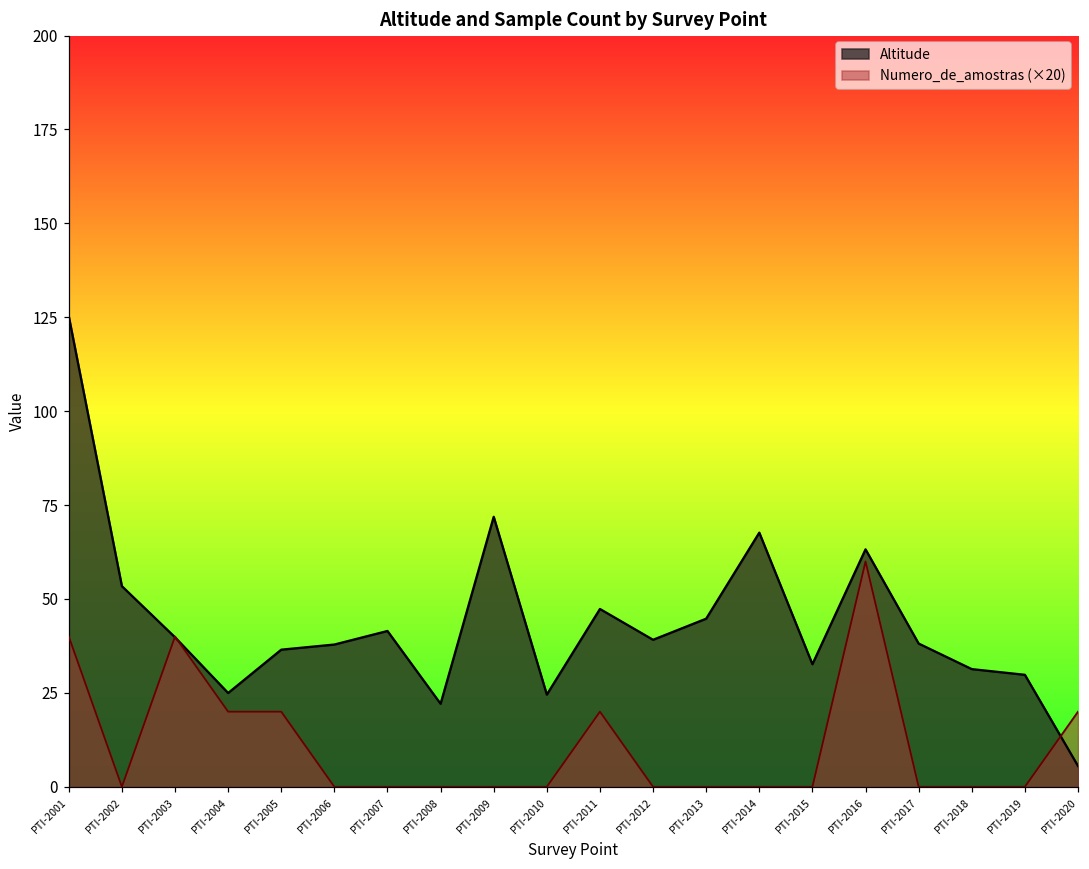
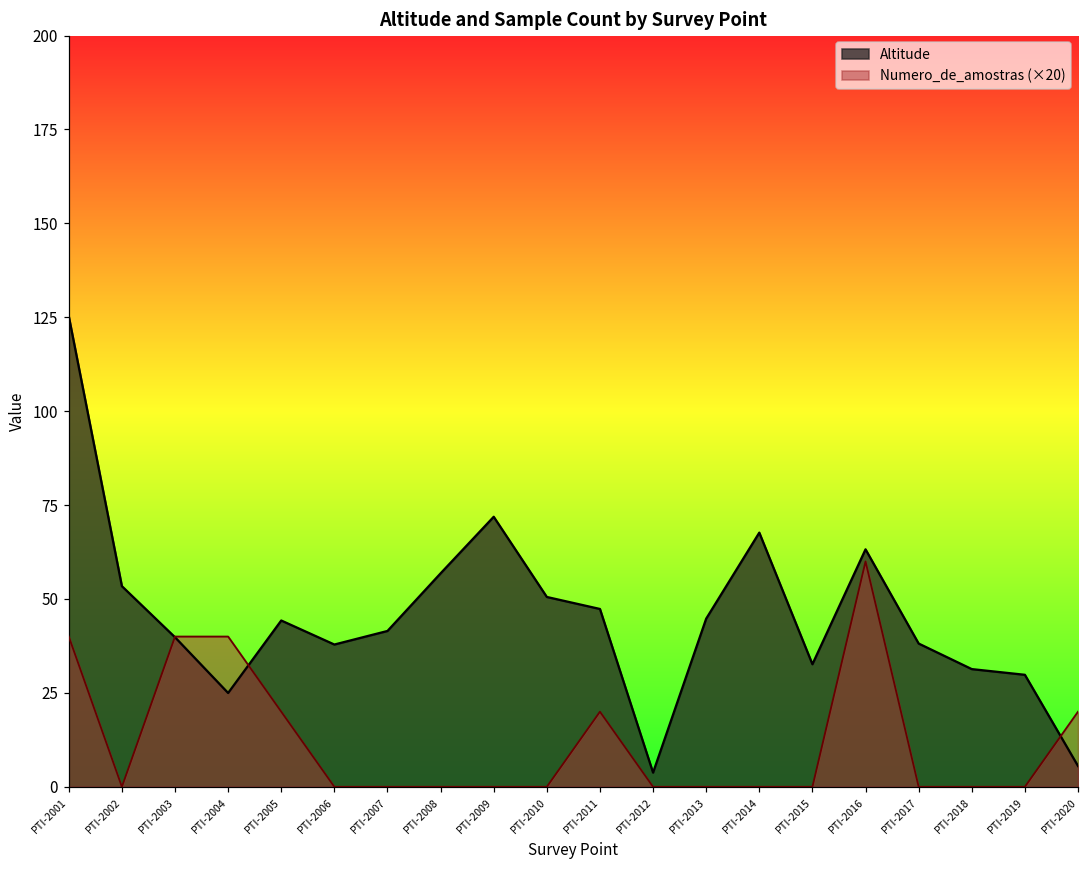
  {
    "Altitude": {
      "PTI-2001": 125,
      "PTI-2002": 53,
      "PTI-2004": 25,
-     "PTI-2005": 37,
+     "PTI-2005": 44,
      "PTI-2006": 38,
      "PTI-2007": 41,
-     "PTI-2008": 22,
+     "PTI-2008": 57,
      "PTI-2009": 72,
-     "PTI-2010": 25,
+     "PTI-2010": 51,
      "PTI-2011": 47,
-     "PTI-2012": 39,
+     "PTI-2012": 4,
      "PTI-2013": 45,
      "PTI-2014": 68,
      "PTI-2015": 33,
      "PTI-2016": 63,
      "PTI-2017": 38,
      "PTI-2018": 31,
      "PTI-2019": 30,
      "PTI-2020": 6
    },
    "Numero_de_amostras (×20)": {
      "PTI-2001": 40,
      "PTI-2002": 0,
-     "PTI-2004": 20,
+     "PTI-2004": 40,
      "PTI-2005": 20,
      "PTI-2006": 0,
      "PTI-2007": 0,
      "PTI-2008": 0,
      "PTI-2009": 0,
      "PTI-2010": 0,
      "PTI-2011": 20,
      "PTI-2012": 0,
      "PTI-2013": 0,
      "PTI-2014": 0,
      "PTI-2015": 0,
      "PTI-2016": 60,
      "PTI-2017": 0,
      "PTI-2018": 0,
      "PTI-2019": 0,
      "PTI-2020": 20
    }
  }
